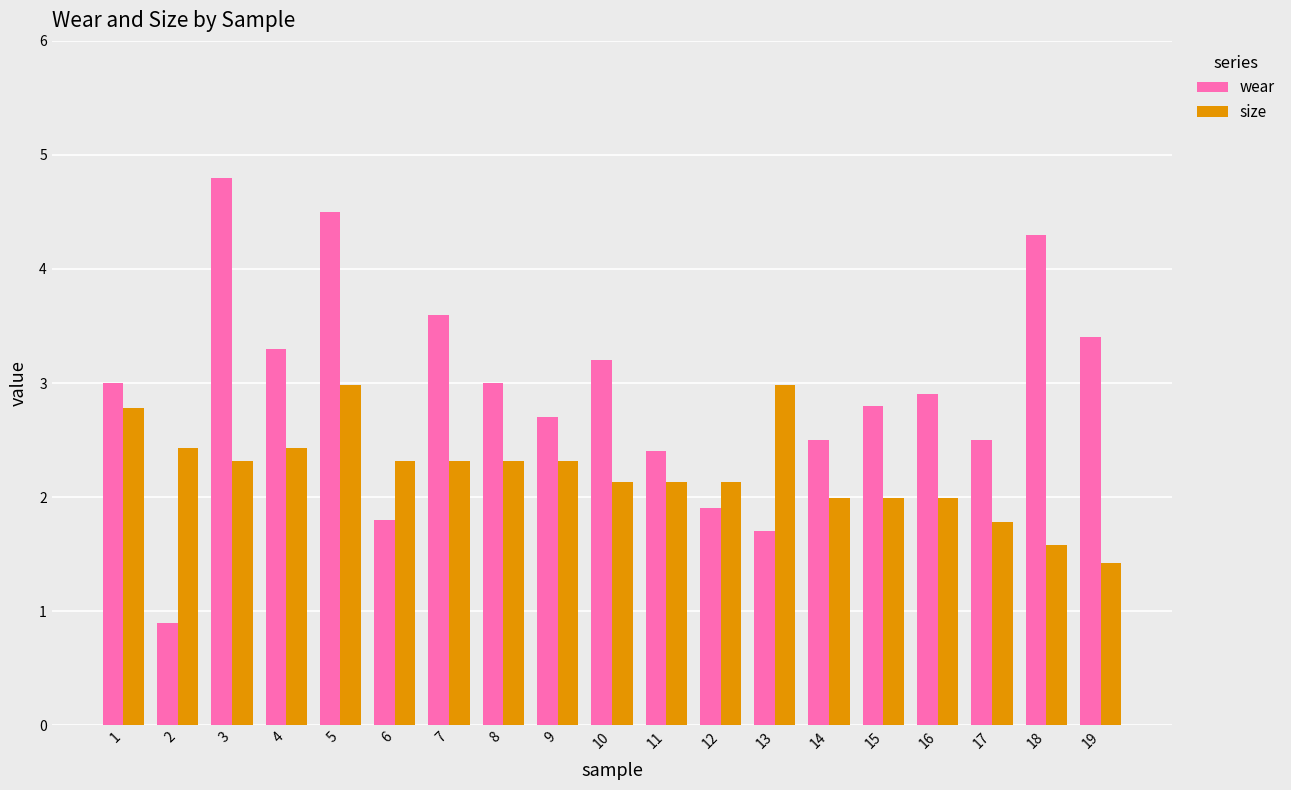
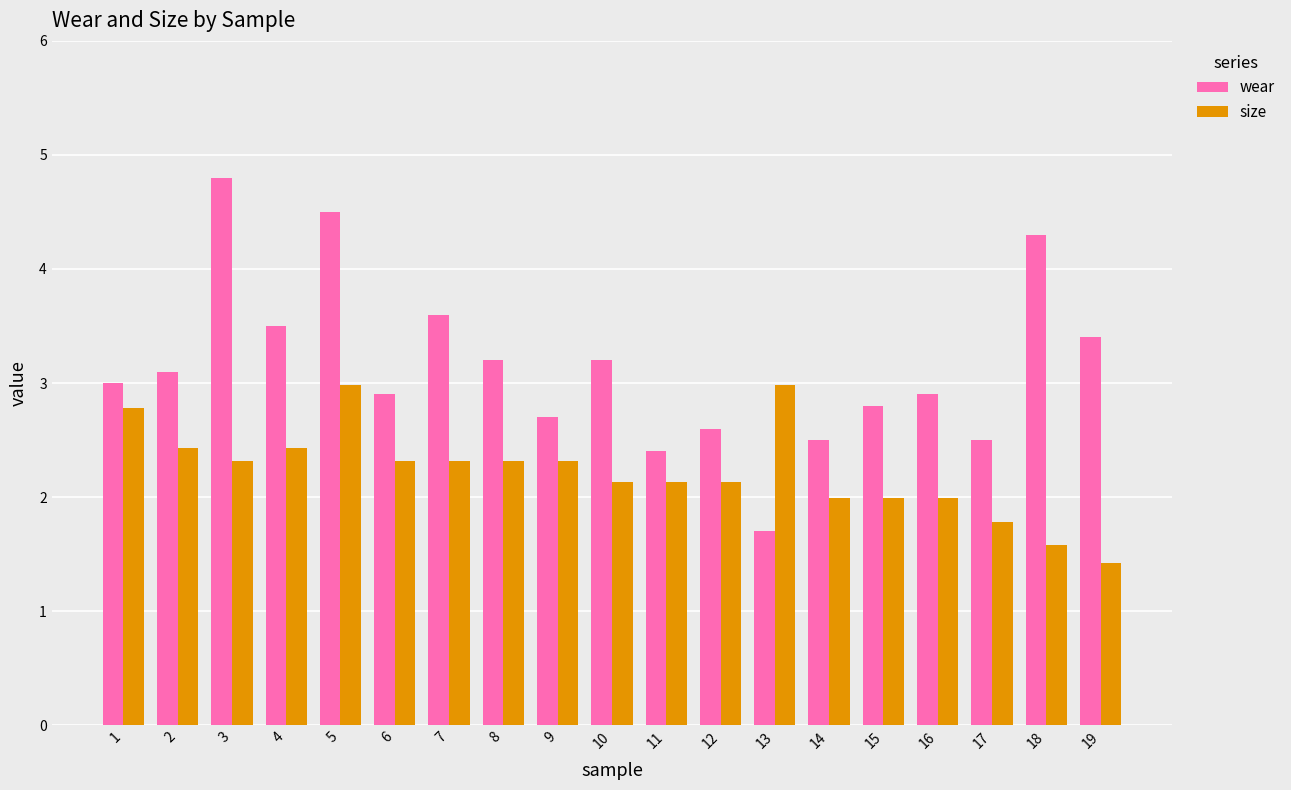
  {
    "wear": {
      "1": 3.0,
-     "2": 0.9,
+     "2": 3.1,
      "3": 4.8,
-     "4": 3.3,
+     "4": 3.5,
      "5": 4.5,
-     "6": 1.8,
+     "6": 2.9,
      "7": 3.6,
-     "8": 3.0,
+     "8": 3.2,
      "9": 2.7,
      "10": 3.2,
      "11": 2.4,
-     "12": 1.9,
+     "12": 2.6,
      "13": 1.7,
      "14": 2.5,
      "15": 2.8,
      "16": 2.9,
      "17": 2.5,
      "18": 4.3,
      "19": 3.4
    },
    "size": {
      "1": 2.8,
      "2": 2.43,
      "3": 2.3,
      "4": 2.43,
      "5": 3.0,
      "6": 2.3,
      "7": 2.3,
      "8": 2.3,
      "9": 2.3,
      "10": 2.13,
      "11": 2.13,
      "12": 2.13,
      "13": 3.0,
      "14": 2.0,
      "15": 2.0,
      "16": 2.0,
      "17": 1.8,
      "18": 1.6,
      "19": 1.4
    }
  }
